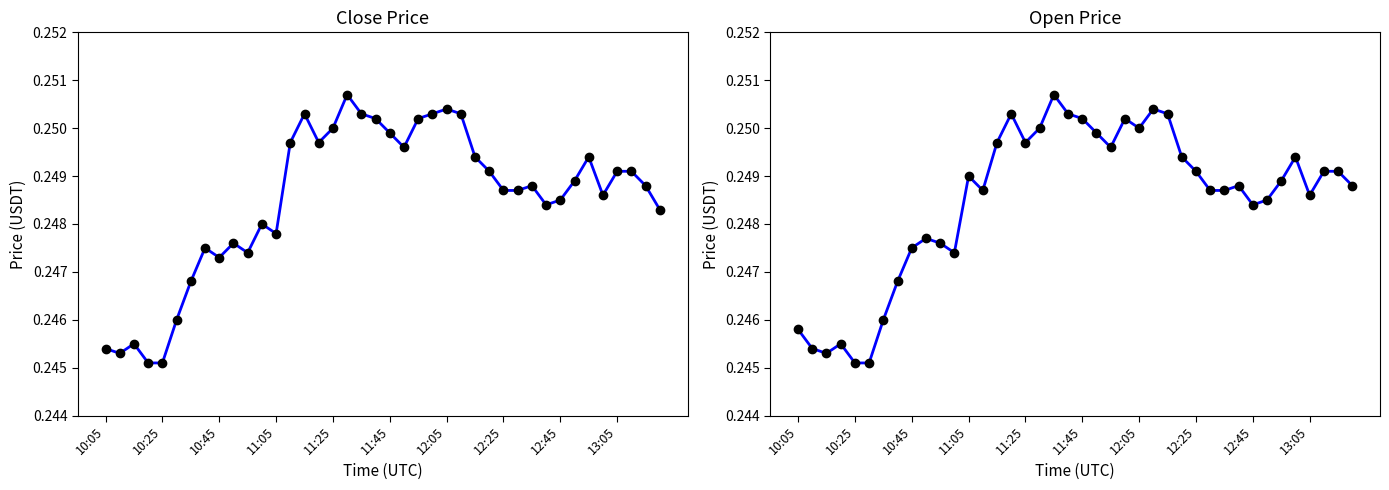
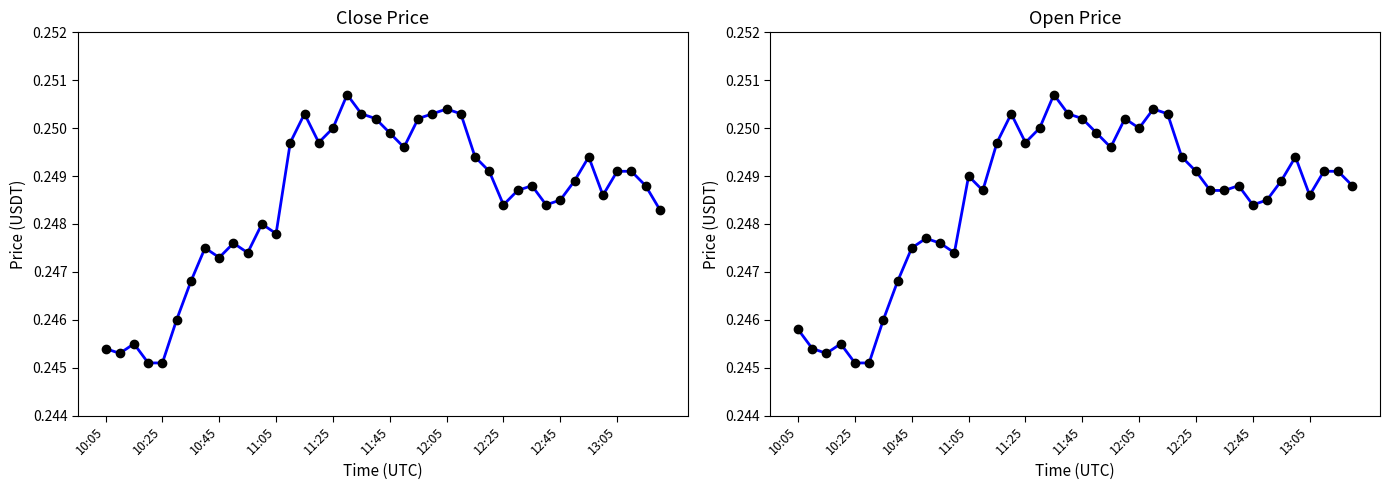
  {
    "Close Price": {
      "10:05": 0.2454,
      "10:25": 0.2451,
      "10:45": 0.2473,
      "11:05": 0.2478,
      "11:25": 0.2500,
      "11:45": 0.2499,
      "12:05": 0.2504,
-     "12:25": 0.2487,
+     "12:25": 0.2484,
      "12:45": 0.2485,
      "13:05": 0.2491
    },
    "Open Price": {
      "10:05": 0.2458,
      "10:25": 0.2451,
      "10:45": 0.2475,
      "11:05": 0.2490,
      "11:25": 0.2497,
      "11:45": 0.2502,
      "12:05": 0.2500,
      "12:25": 0.2491,
      "12:45": 0.2484,
      "13:05": 0.2486
    }
  }
